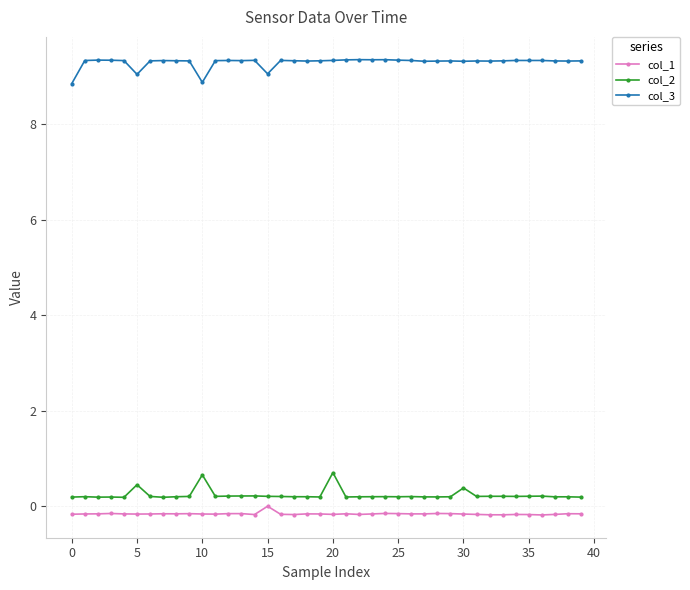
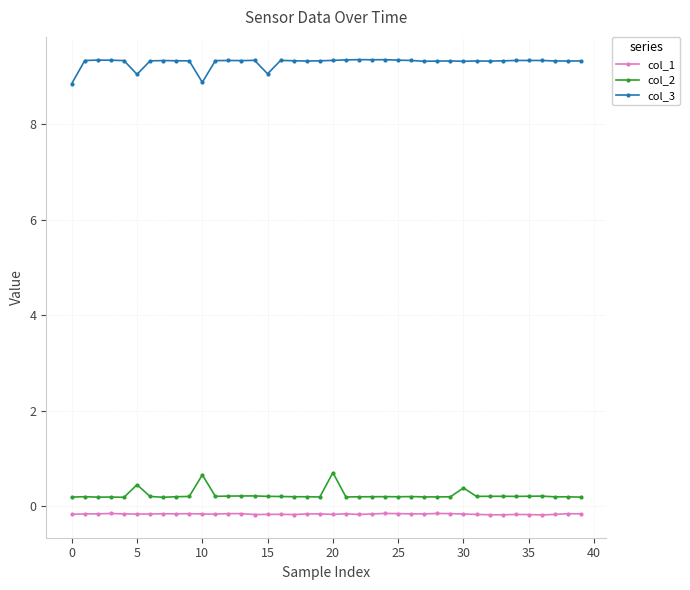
  {
    "col_1": {
      "0": -0.2,
      "5": -0.2,
      "10": -0.2,
-     "15": 0.0,
+     "15": -0.2,
      "20": -0.2,
      "25": -0.2,
      "30": -0.2,
      "35": -0.2
    },
    "col_2": {
      "0": 0.2,
      "5": 0.4,
      "10": 0.7,
      "15": 0.2,
      "20": 0.7,
      "25": 0.2,
      "30": 0.4,
      "35": 0.2
    },
    "col_3": {
      "0": 8.9,
      "5": 9.0,
      "10": 8.9,
      "15": 9.1,
      "20": 9.3,
      "25": 9.3,
      "30": 9.3,
      "35": 9.3
    }
  }
